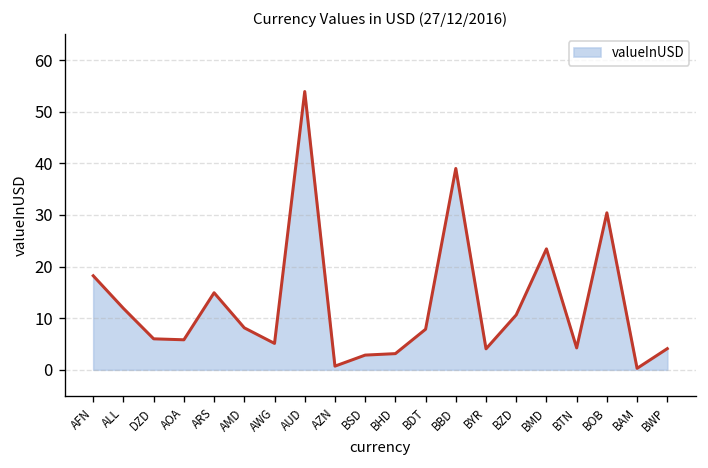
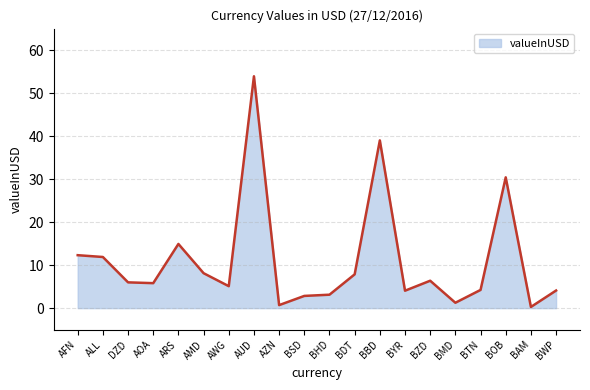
  {
-   "AFN": 18,
+   "AFN": 12,
    "ALL": 12,
    "DZD": 6,
    "AOA": 6,
    "ARS": 15,
    "AMD": 8,
    "AWG": 5,
    "AUD": 54,
    "AZN": 1,
    "BSD": 3,
    "BHD": 3,
    "BDT": 8,
    "BBD": 39,
    "BYR": 4,
-   "BZD": 11,
-   "BMD": 23,
+   "BZD": 6,
+   "BMD": 1,
    "BTN": 4,
    "BOB": 30,
    "BAM": 0,
    "BWP": 4
  }
